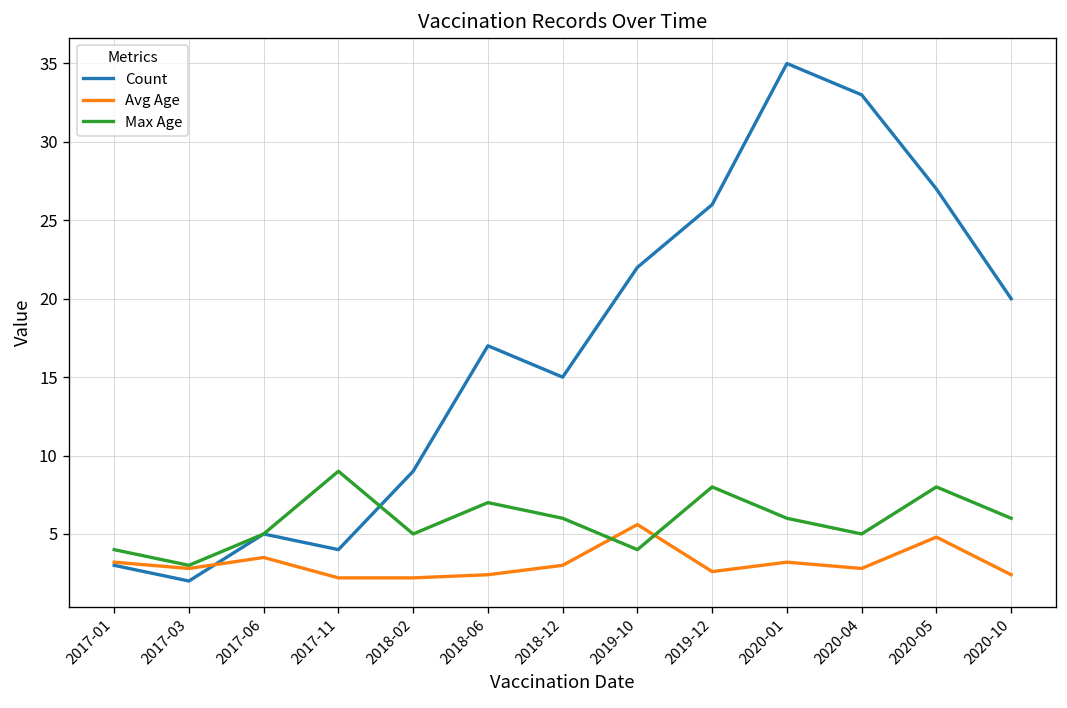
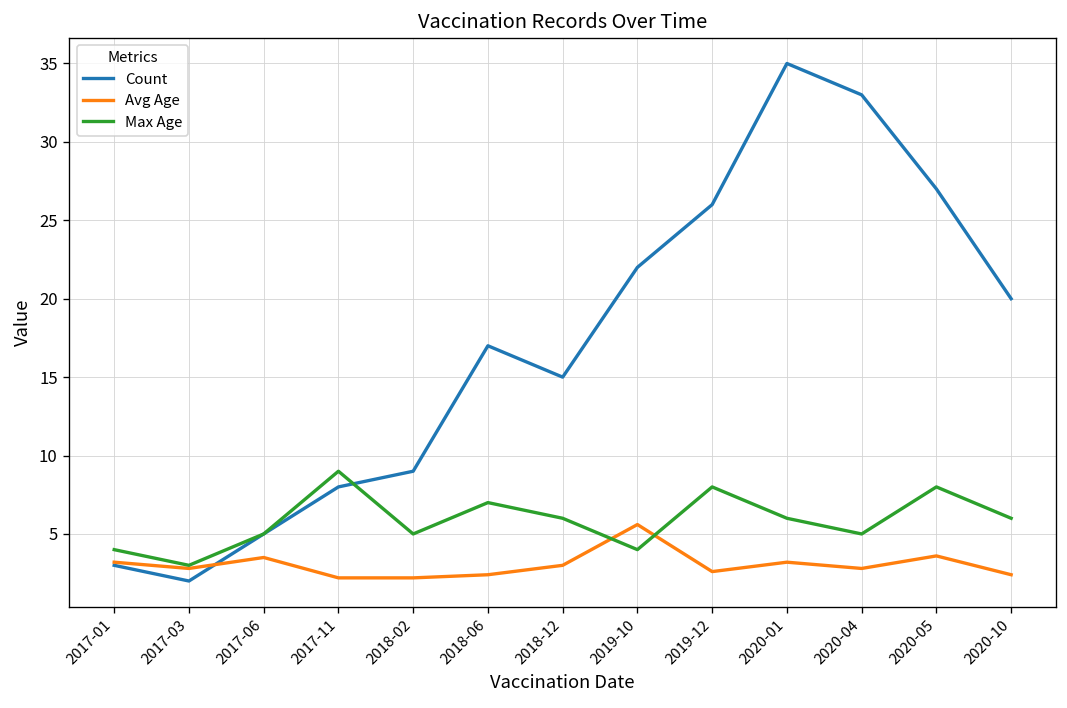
  {
    "Count": {
      "2017-01": 3,
      "2017-03": 2,
-     "2017-11": 4,
+     "2017-11": 8,
      "2018-02": 9,
      "2018-06": 17,
      "2018-12": 15,
      "2019-10": 22,
      "2019-12": 26,
      "2020-01": 35,
      "2020-04": 33,
      "2020-05": 27,
      "2020-10": 20
    },
    "Avg Age": {
      "2017-01": 3.2,
      "2017-03": 2.8,
      "2017-06": 3.5,
      "2017-11": 2.2,
      "2018-02": 2.2,
      "2018-06": 2.4,
      "2018-12": 3.0,
      "2019-10": 5.6,
      "2019-12": 2.6,
      "2020-01": 3.2,
      "2020-04": 2.8,
-     "2020-05": 4.8,
+     "2020-05": 3.6,
      "2020-10": 2.4
    },
    "Max Age": {
      "2017-01": 4.0,
      "2017-03": 3.0,
      "2017-11": 9.0,
      "2018-02": 5.0,
      "2018-06": 7.0,
      "2018-12": 6.0,
      "2019-10": 4.0,
      "2019-12": 8.0,
      "2020-01": 6.0,
      "2020-04": 5.0,
      "2020-05": 8.0,
      "2020-10": 6.0
    }
  }
